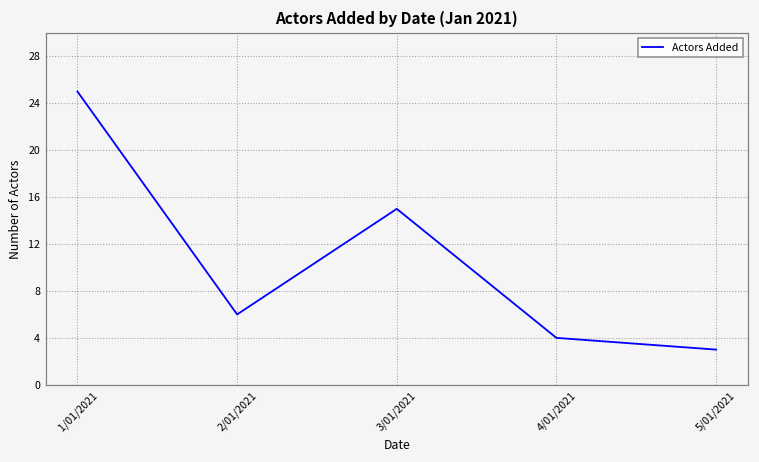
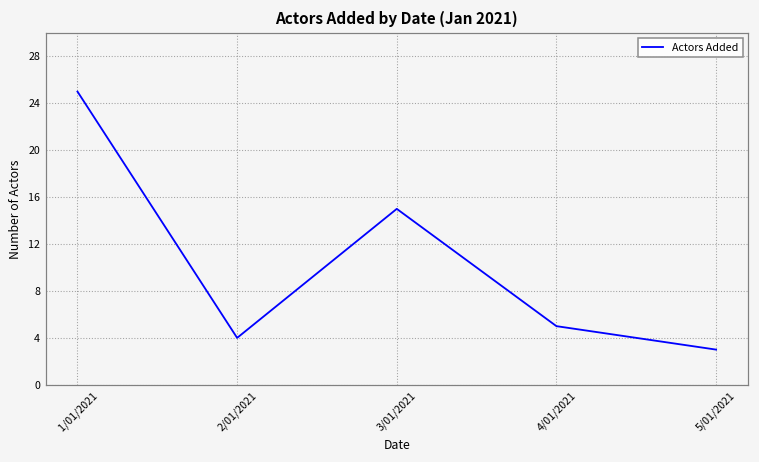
  {
    "1/01/2021": 25,
-   "2/01/2021": 6,
+   "2/01/2021": 4,
    "3/01/2021": 15,
-   "4/01/2021": 4,
+   "4/01/2021": 5,
    "5/01/2021": 3
  }
